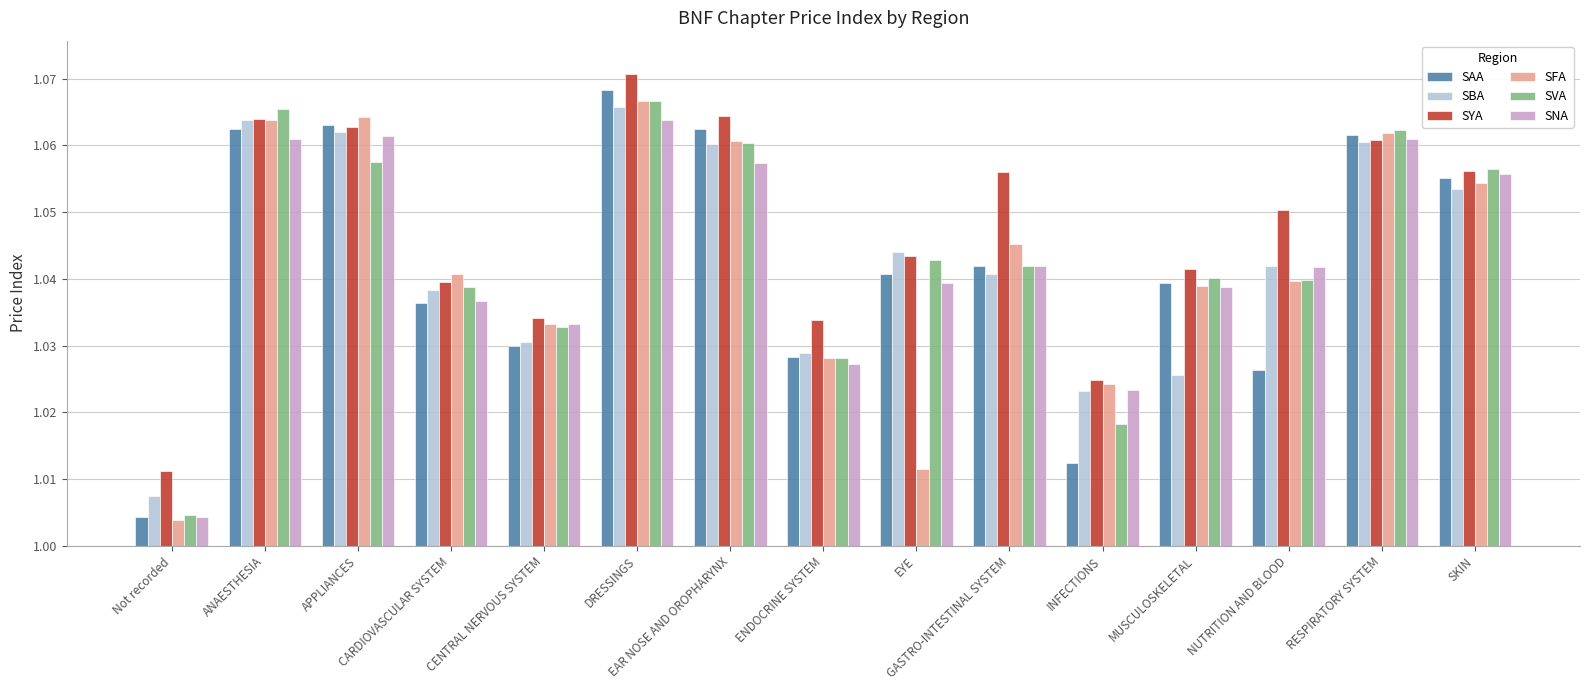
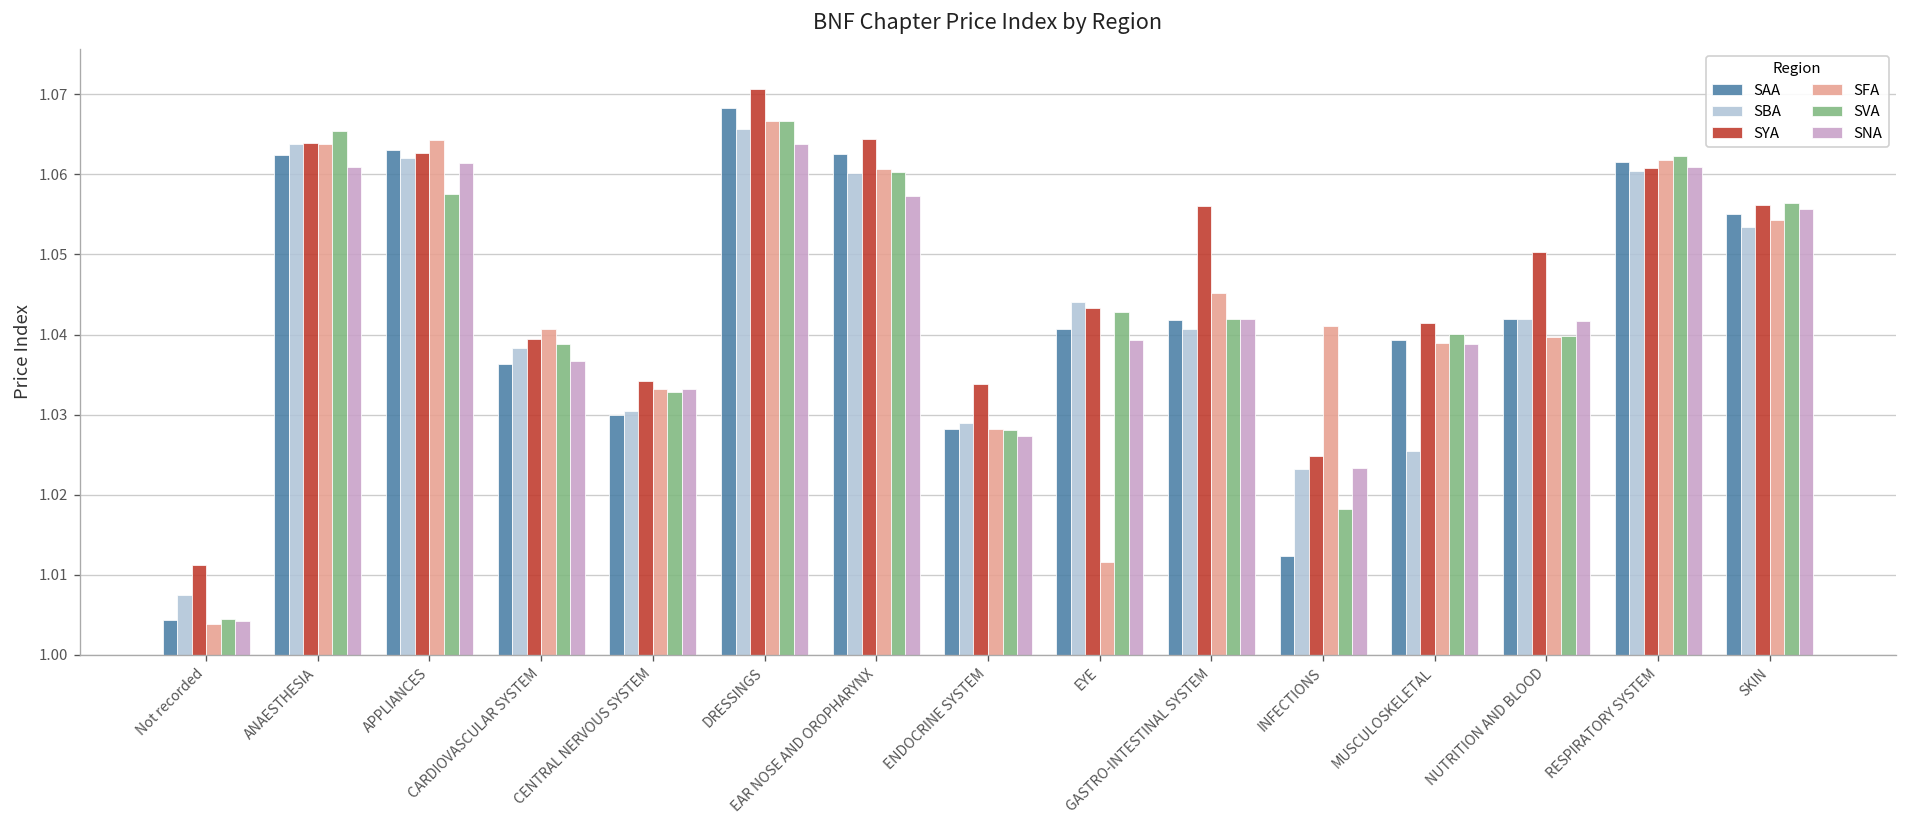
  {
    "SAA": {
      "Not recorded": 1.004,
      "ANAESTHESIA": 1.062,
      "APPLIANCES": 1.063,
      "CARDIOVASCULAR SYSTEM": 1.036,
      "CENTRAL NERVOUS SYSTEM": 1.030,
      "DRESSINGS": 1.068,
      "EAR NOSE AND OROPHARYNX": 1.063,
      "ENDOCRINE SYSTEM": 1.028,
      "EYE": 1.041,
      "GASTRO-INTESTINAL SYSTEM": 1.042,
      "INFECTIONS": 1.012,
      "MUSCULOSKELETAL": 1.039,
-     "NUTRITION AND BLOOD": 1.026,
+     "NUTRITION AND BLOOD": 1.042,
      "RESPIRATORY SYSTEM": 1.062,
      "SKIN": 1.055
    },
    "SYA": {
      "Not recorded": 1.011,
      "ANAESTHESIA": 1.064,
      "APPLIANCES": 1.063,
      "CARDIOVASCULAR SYSTEM": 1.039,
      "CENTRAL NERVOUS SYSTEM": 1.034,
      "DRESSINGS": 1.071,
      "EAR NOSE AND OROPHARYNX": 1.064,
      "ENDOCRINE SYSTEM": 1.034,
      "EYE": 1.043,
      "GASTRO-INTESTINAL SYSTEM": 1.056,
      "INFECTIONS": 1.025,
      "MUSCULOSKELETAL": 1.042,
      "NUTRITION AND BLOOD": 1.050,
      "RESPIRATORY SYSTEM": 1.061,
      "SKIN": 1.056
    },
    "SFA": {
      "Not recorded": 1.004,
      "ANAESTHESIA": 1.064,
      "APPLIANCES": 1.064,
      "CARDIOVASCULAR SYSTEM": 1.041,
      "CENTRAL NERVOUS SYSTEM": 1.033,
      "DRESSINGS": 1.067,
      "EAR NOSE AND OROPHARYNX": 1.061,
      "ENDOCRINE SYSTEM": 1.028,
      "EYE": 1.012,
      "GASTRO-INTESTINAL SYSTEM": 1.045,
-     "INFECTIONS": 1.024,
+     "INFECTIONS": 1.041,
      "MUSCULOSKELETAL": 1.039,
      "NUTRITION AND BLOOD": 1.040,
      "RESPIRATORY SYSTEM": 1.062,
      "SKIN": 1.054
    },
    "SVA": {
      "Not recorded": 1.005,
      "ANAESTHESIA": 1.065,
      "APPLIANCES": 1.058,
      "CARDIOVASCULAR SYSTEM": 1.039,
      "CENTRAL NERVOUS SYSTEM": 1.033,
      "DRESSINGS": 1.067,
      "EAR NOSE AND OROPHARYNX": 1.060,
      "ENDOCRINE SYSTEM": 1.028,
      "EYE": 1.043,
      "GASTRO-INTESTINAL SYSTEM": 1.042,
      "INFECTIONS": 1.018,
      "MUSCULOSKELETAL": 1.040,
      "NUTRITION AND BLOOD": 1.040,
      "RESPIRATORY SYSTEM": 1.062,
      "SKIN": 1.056
    }
  }
